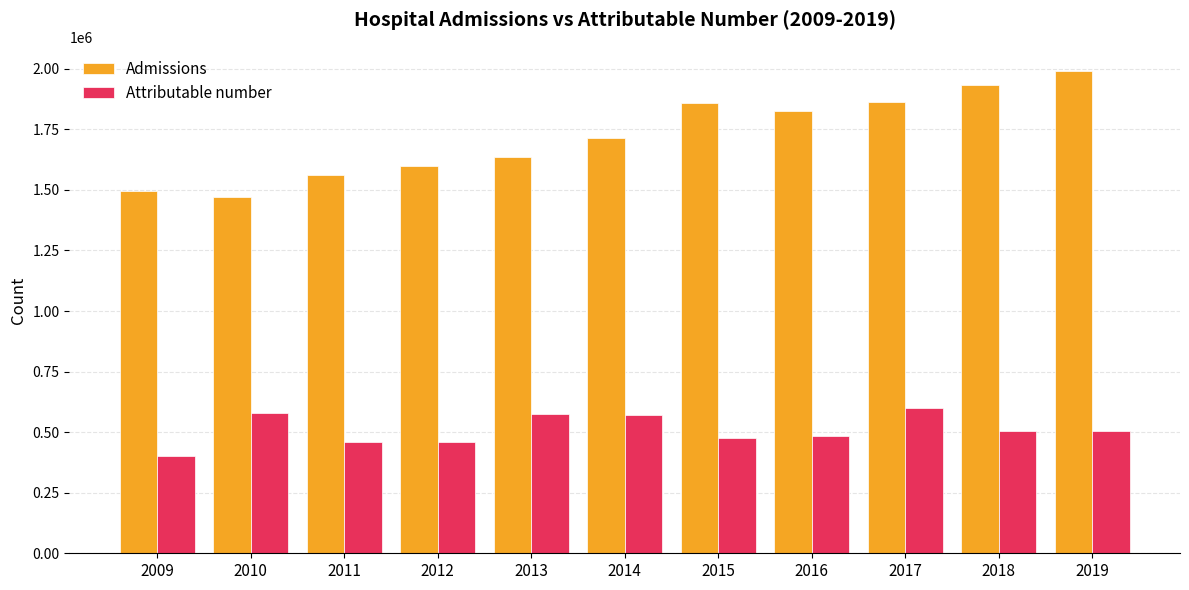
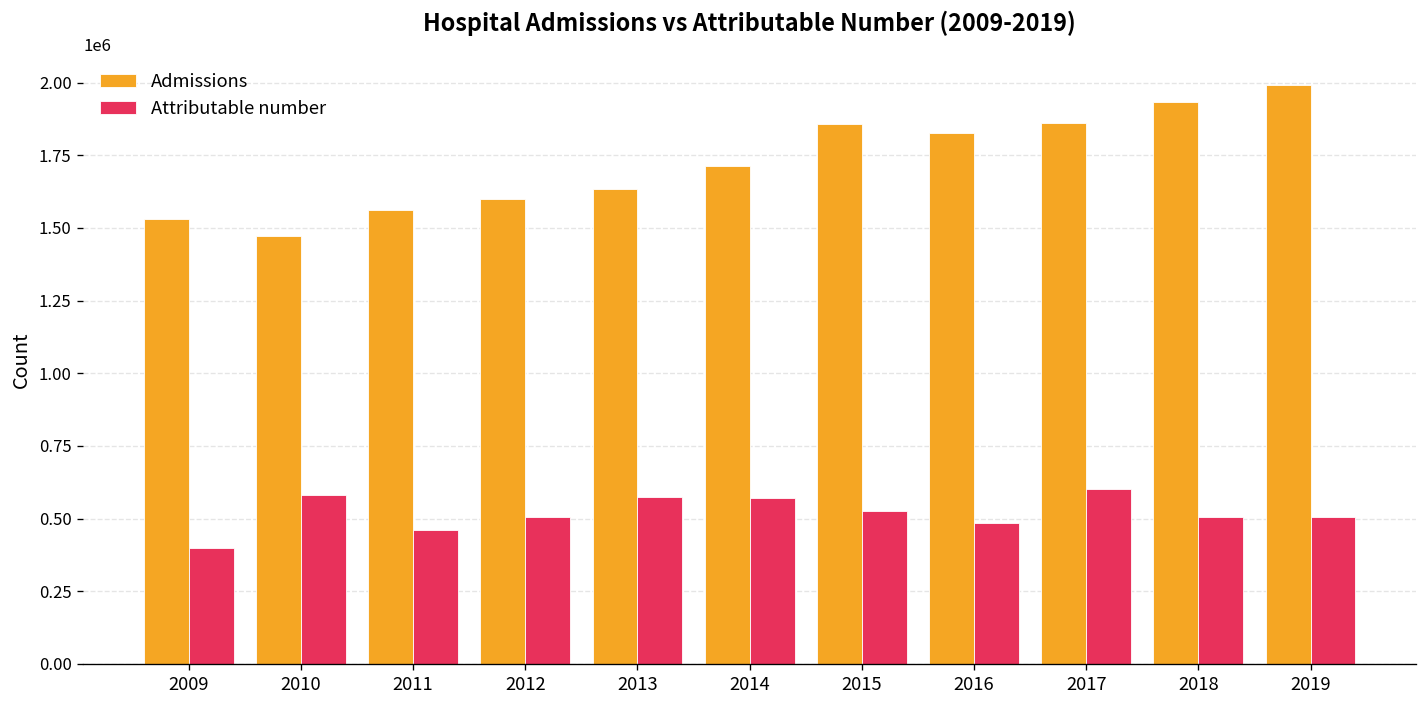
  {
    "Admissions": {
-     "2009": 1490000,
+     "2009": 1530000,
      "2010": 1470000,
      "2011": 1560000,
      "2012": 1600000,
      "2013": 1630000,
      "2014": 1710000,
      "2015": 1860000,
      "2016": 1820000,
      "2017": 1860000,
      "2018": 1930000,
      "2019": 1990000
    },
    "Attributable number": {
      "2009": 400000,
      "2010": 580000,
      "2011": 460000,
-     "2012": 460000,
+     "2012": 510000,
      "2013": 570000,
      "2014": 570000,
-     "2015": 470000,
+     "2015": 530000,
      "2016": 480000,
      "2017": 600000,
      "2018": 500000,
      "2019": 510000
    }
  }
